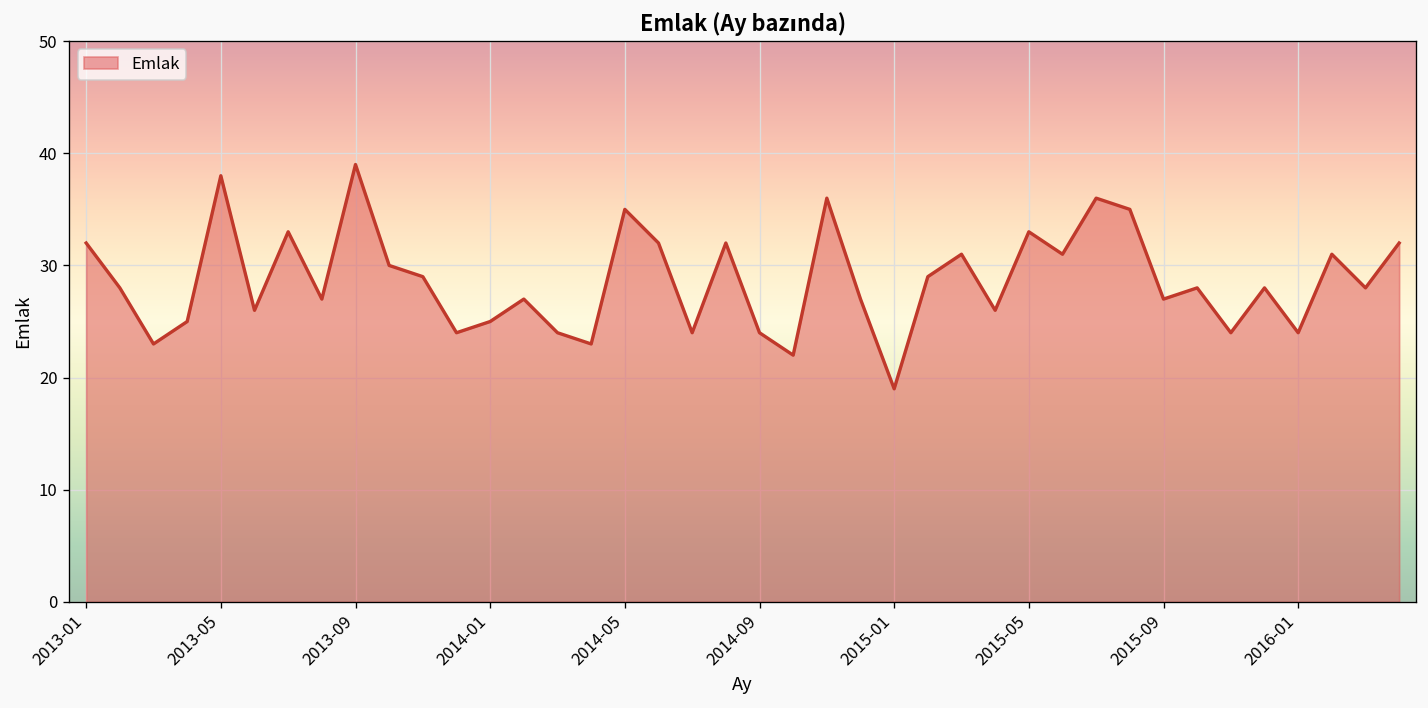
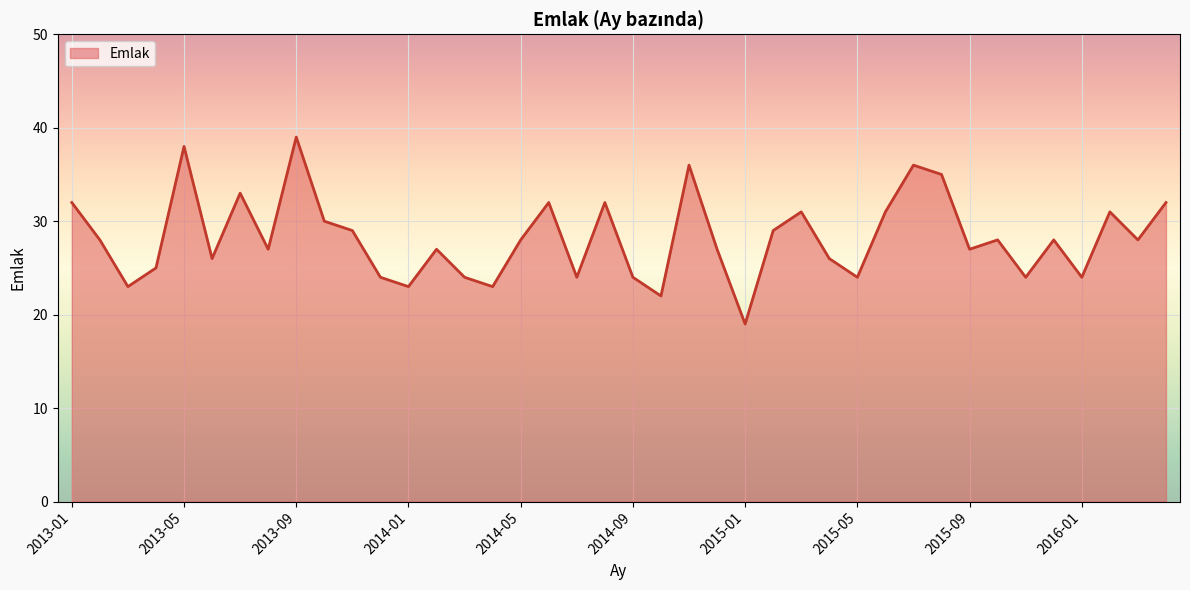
  {
    "2013-01": 32,
    "2013-05": 38,
    "2013-09": 39,
-   "2014-01": 25,
-   "2014-05": 35,
+   "2014-01": 23,
+   "2014-05": 28,
    "2014-09": 24,
    "2015-01": 19,
-   "2015-05": 33,
+   "2015-05": 24,
    "2015-09": 27,
    "2016-01": 24
  }
